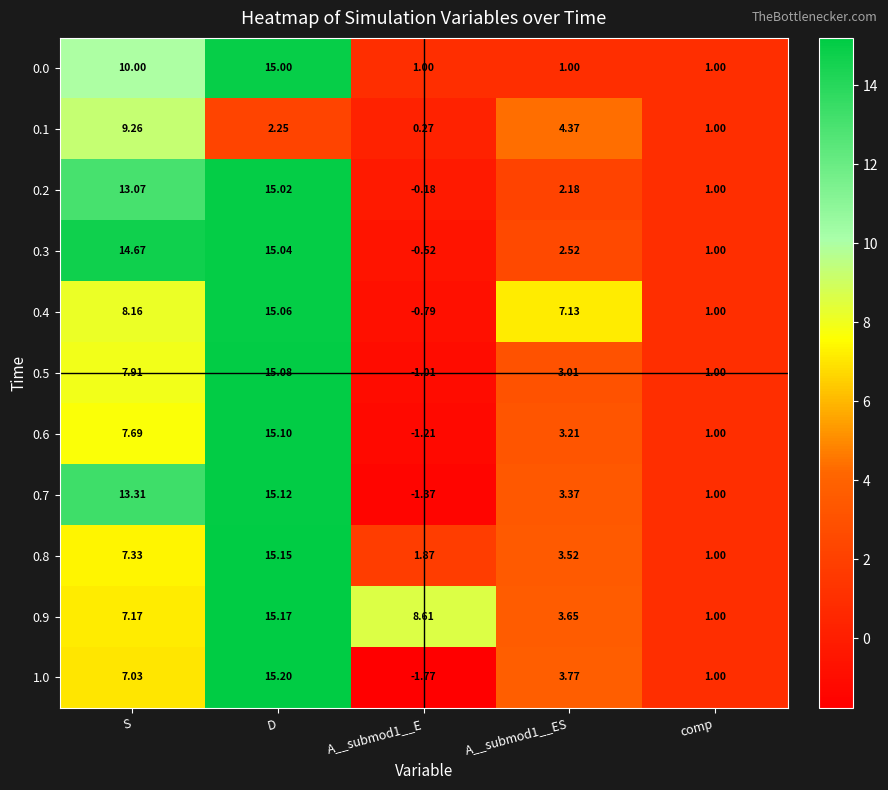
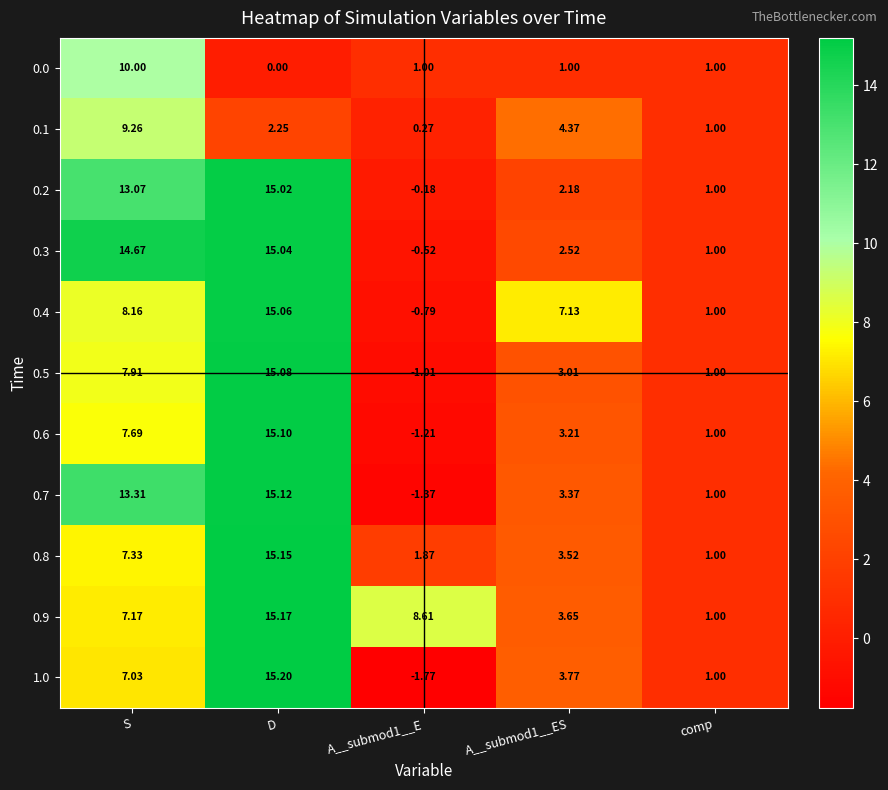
  {
    "0.0": {
      "S": 10.00,
-     "D": 15.00,
+     "D": 0.00,
      "A__submod1__E": 1.00,
      "A__submod1__ES": 1.00,
      "comp": 1.00
    },
    "0.1": {
      "S": 9.26,
      "D": 2.25,
      "A__submod1__E": 0.27,
      "A__submod1__ES": 4.37,
      "comp": 1.00
    },
    "0.2": {
      "S": 13.07,
      "D": 15.02,
      "A__submod1__E": -0.18,
      "A__submod1__ES": 2.18,
      "comp": 1.00
    },
    "0.3": {
      "S": 14.67,
      "D": 15.04,
      "A__submod1__E": -0.52,
      "A__submod1__ES": 2.52,
      "comp": 1.00
    },
    "0.4": {
      "S": 8.16,
      "D": 15.06,
      "A__submod1__E": -0.79,
      "A__submod1__ES": 7.13,
      "comp": 1.00
    },
    "0.5": {
      "S": 7.91,
      "D": 15.08,
      "A__submod1__E": -1.01,
      "A__submod1__ES": 3.01,
      "comp": 1.00
    },
    "0.6": {
      "S": 7.69,
      "D": 15.10,
      "A__submod1__E": -1.21,
      "A__submod1__ES": 3.21,
      "comp": 1.00
    },
    "0.7": {
      "S": 13.31,
      "D": 15.12,
      "A__submod1__E": -1.37,
      "A__submod1__ES": 3.37,
      "comp": 1.00
    },
    "0.8": {
      "S": 7.33,
      "D": 15.15,
      "A__submod1__E": 1.87,
      "A__submod1__ES": 3.52,
      "comp": 1.00
    },
    "0.9": {
      "S": 7.17,
      "D": 15.17,
      "A__submod1__E": 8.61,
      "A__submod1__ES": 3.65,
      "comp": 1.00
    },
    "1.0": {
      "S": 7.03,
      "D": 15.20,
      "A__submod1__E": -1.77,
      "A__submod1__ES": 3.77,
      "comp": 1.00
    }
  }
